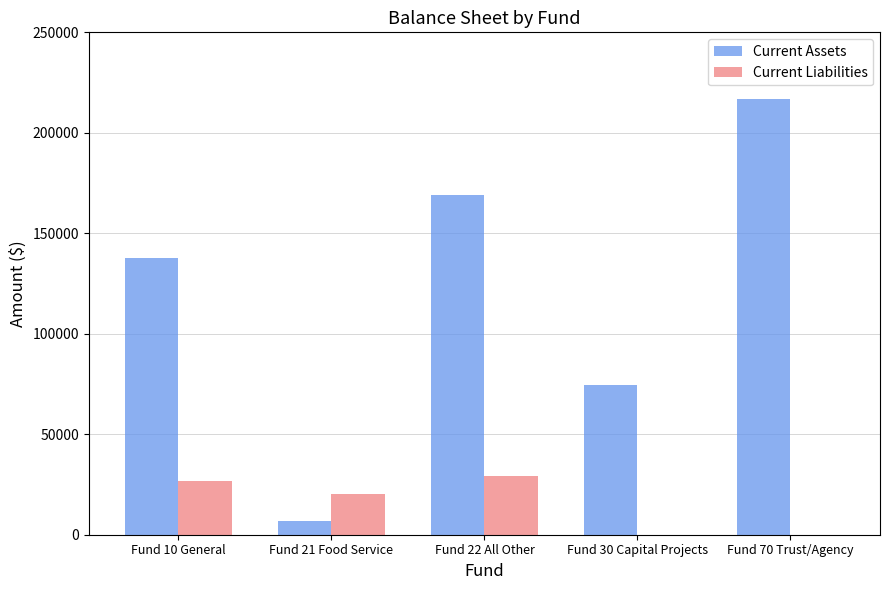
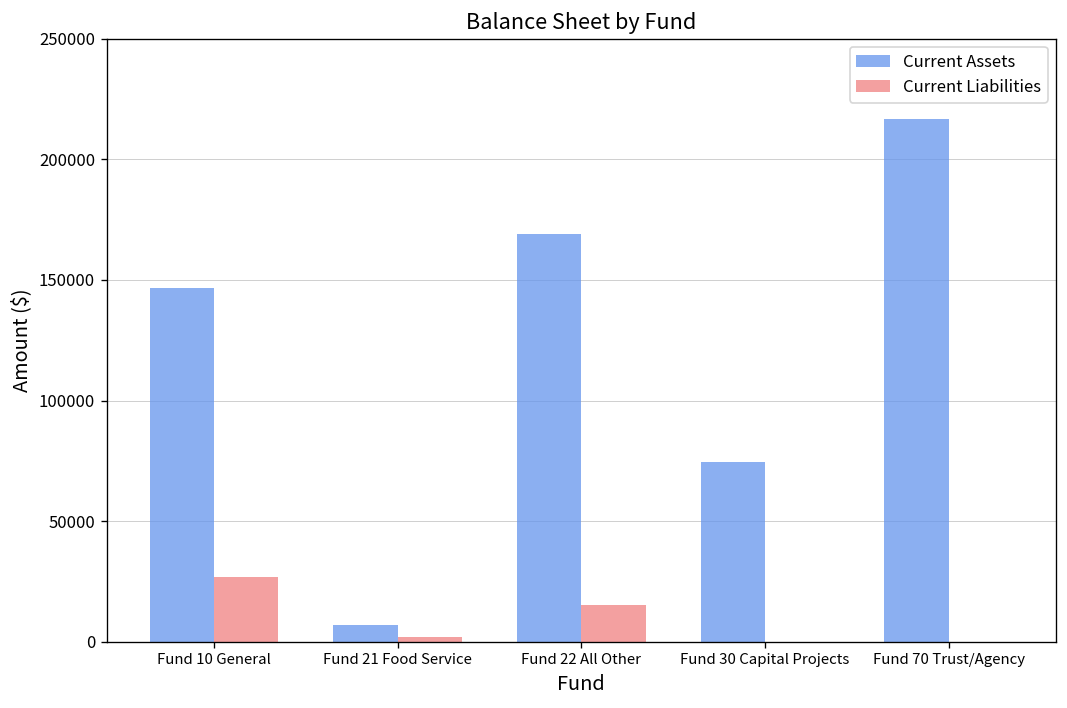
  {
    "Current Assets": {
-     "Fund 10 General": 138000,
+     "Fund 10 General": 147000,
      "Fund 21 Food Service": 7000,
      "Fund 22 All Other": 169000,
      "Fund 30 Capital Projects": 74000,
      "Fund 70 Trust/Agency": 217000
    },
    "Current Liabilities": {
      "Fund 10 General": 27000,
-     "Fund 21 Food Service": 20000,
-     "Fund 22 All Other": 29000,
+     "Fund 21 Food Service": 2000,
+     "Fund 22 All Other": 15000,
      "Fund 30 Capital Projects": 0,
      "Fund 70 Trust/Agency": 0
    }
  }
